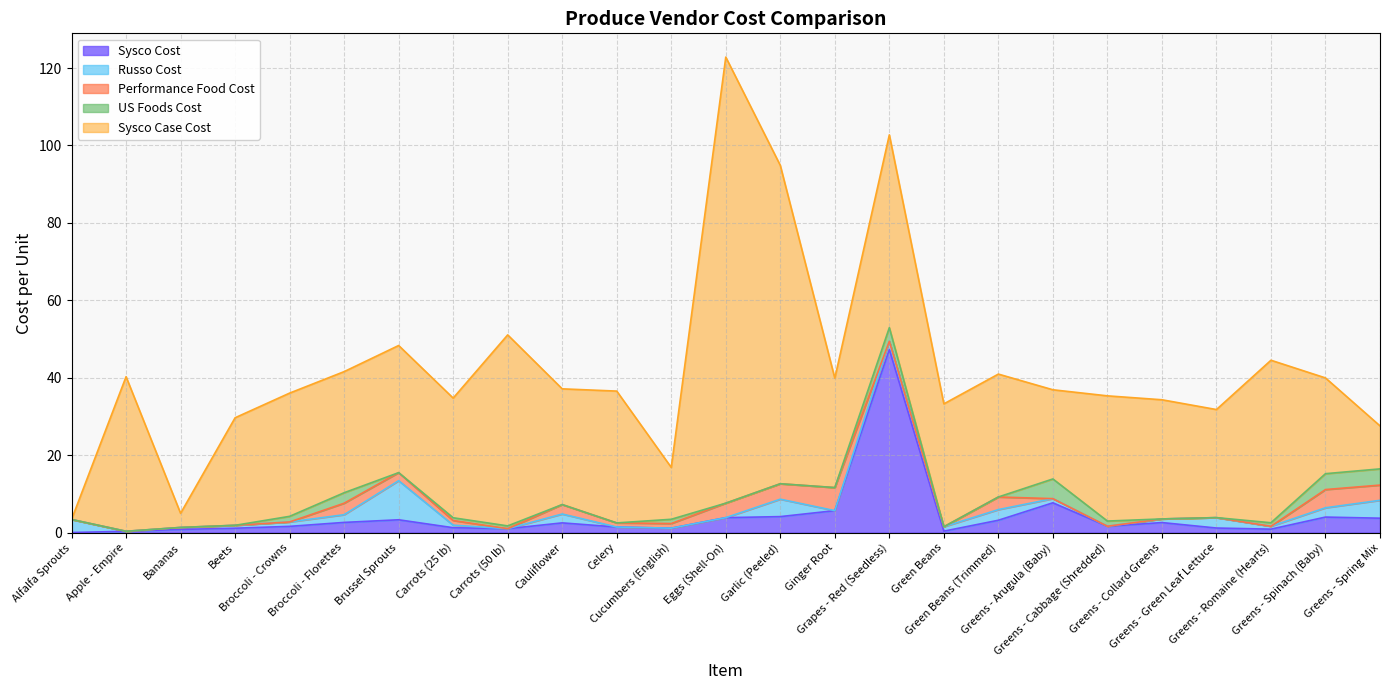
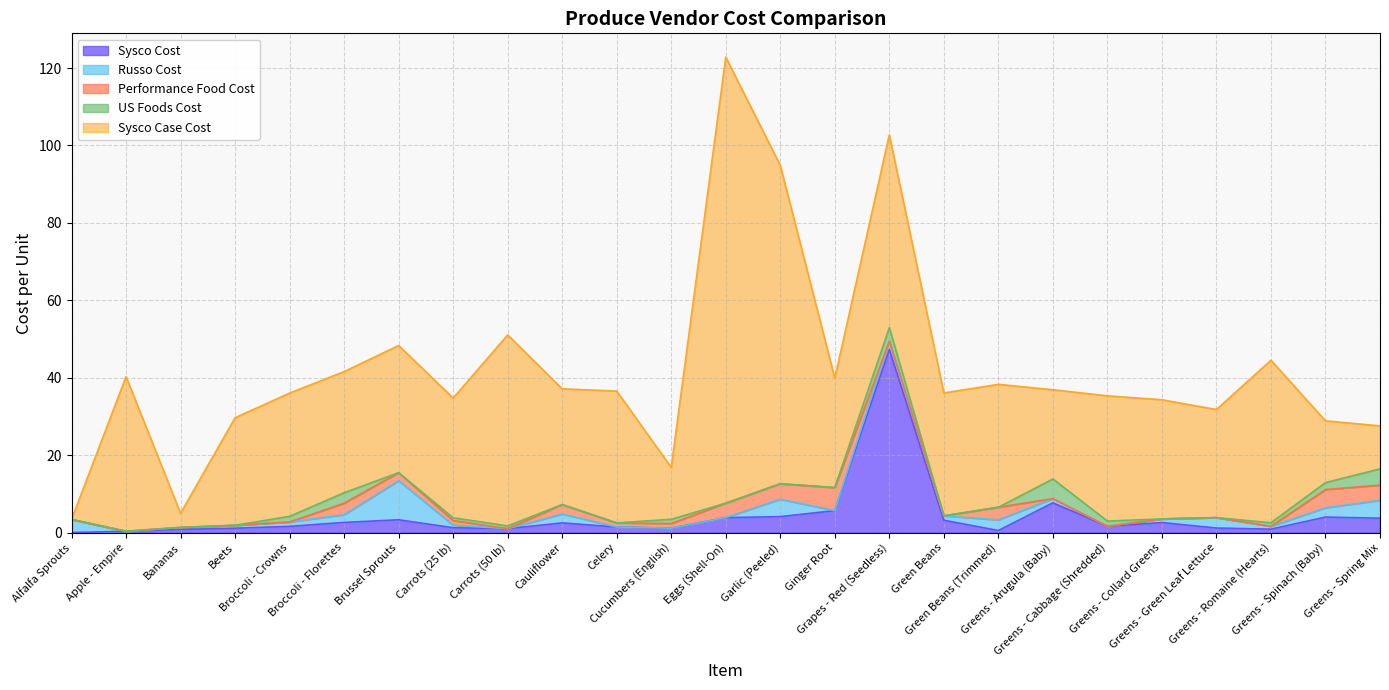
  {
    "Sysco Cost": {
      "Alfalfa Sprouts": 0,
      "Beets": 1,
      "Broccoli - Crowns": 2,
      "Broccoli - Florettes": 3,
      "Brussel Sprouts": 3,
      "Cauliflower": 2,
      "Garlic (Peeled)": 4,
      "Grapes - Red (Seedless)": 47,
-     "Green Beans": 0,
-     "Green Beans (Trimmed)": 3,
+     "Green Beans": 3,
+     "Green Beans (Trimmed)": 1,
      "Greens - Arugula (Baby)": 8,
      "Greens - Collard Greens": 3,
      "Greens - Green Leaf Lettuce": 1,
      "Greens - Romaine (Hearts)": 1,
      "Greens - Spinach (Baby)": 4,
      "Greens - Spring Mix": 4
    },
    "Russo Cost": {
      "Broccoli - Florettes": 2,
      "Brussel Sprouts": 10,
      "Cauliflower": 2,
      "Garlic (Peeled)": 4,
      "Green Beans (Trimmed)": 3,
      "Greens - Spinach (Baby)": 2,
      "Greens - Spring Mix": 5
    },
    "Performance Food Cost": {
      "Broccoli - Florettes": 3,
      "Carrots (25 lb)": 1,
      "Cucumbers (English)": 1,
      "Greens - Spinach (Baby)": 5,
      "Greens - Spring Mix": 4
    },
    "US Foods Cost": {
      "Broccoli - Crowns": 1,
      "Broccoli - Florettes": 3,
      "Carrots (25 lb)": 1,
      "Carrots (50 lb)": 1,
      "Cucumbers (English)": 1,
      "Grapes - Red (Seedless)": 4,
      "Greens - Arugula (Baby)": 5,
      "Greens - Cabbage (Shredded)": 1,
      "Greens - Romaine (Hearts)": 1,
-     "Greens - Spinach (Baby)": 4,
+     "Greens - Spinach (Baby)": 2,
      "Greens - Spring Mix": 4
    },
    "Sysco Case Cost": {
      "Apple - Empire": 40,
      "Bananas": 4,
      "Beets": 28,
      "Broccoli - Crowns": 32,
      "Broccoli - Florettes": 31,
      "Brussel Sprouts": 33,
      "Carrots (25 lb)": 31,
      "Carrots (50 lb)": 49,
      "Cauliflower": 30,
      "Celery": 34,
      "Cucumbers (English)": 13,
      "Eggs (Shell-On)": 115,
      "Garlic (Peeled)": 82,
      "Ginger Root": 28,
      "Grapes - Red (Seedless)": 50,
      "Green Beans": 32,
      "Green Beans (Trimmed)": 32,
      "Greens - Arugula (Baby)": 23,
      "Greens - Cabbage (Shredded)": 32,
      "Greens - Collard Greens": 31,
      "Greens - Green Leaf Lettuce": 28,
      "Greens - Romaine (Hearts)": 42,
-     "Greens - Spinach (Baby)": 25,
+     "Greens - Spinach (Baby)": 16,
      "Greens - Spring Mix": 11
    }
  }
